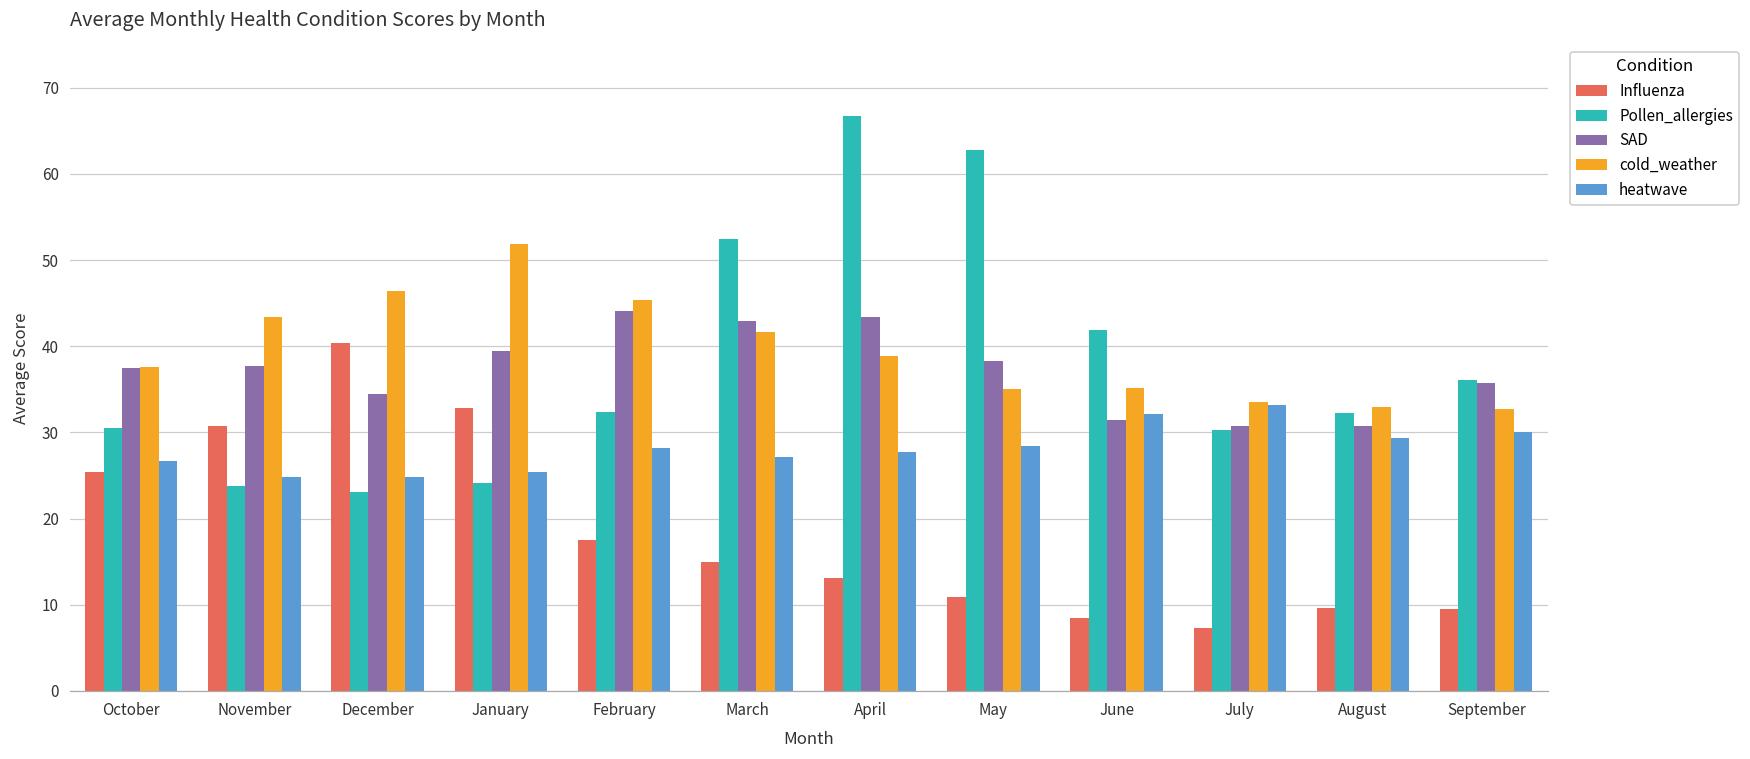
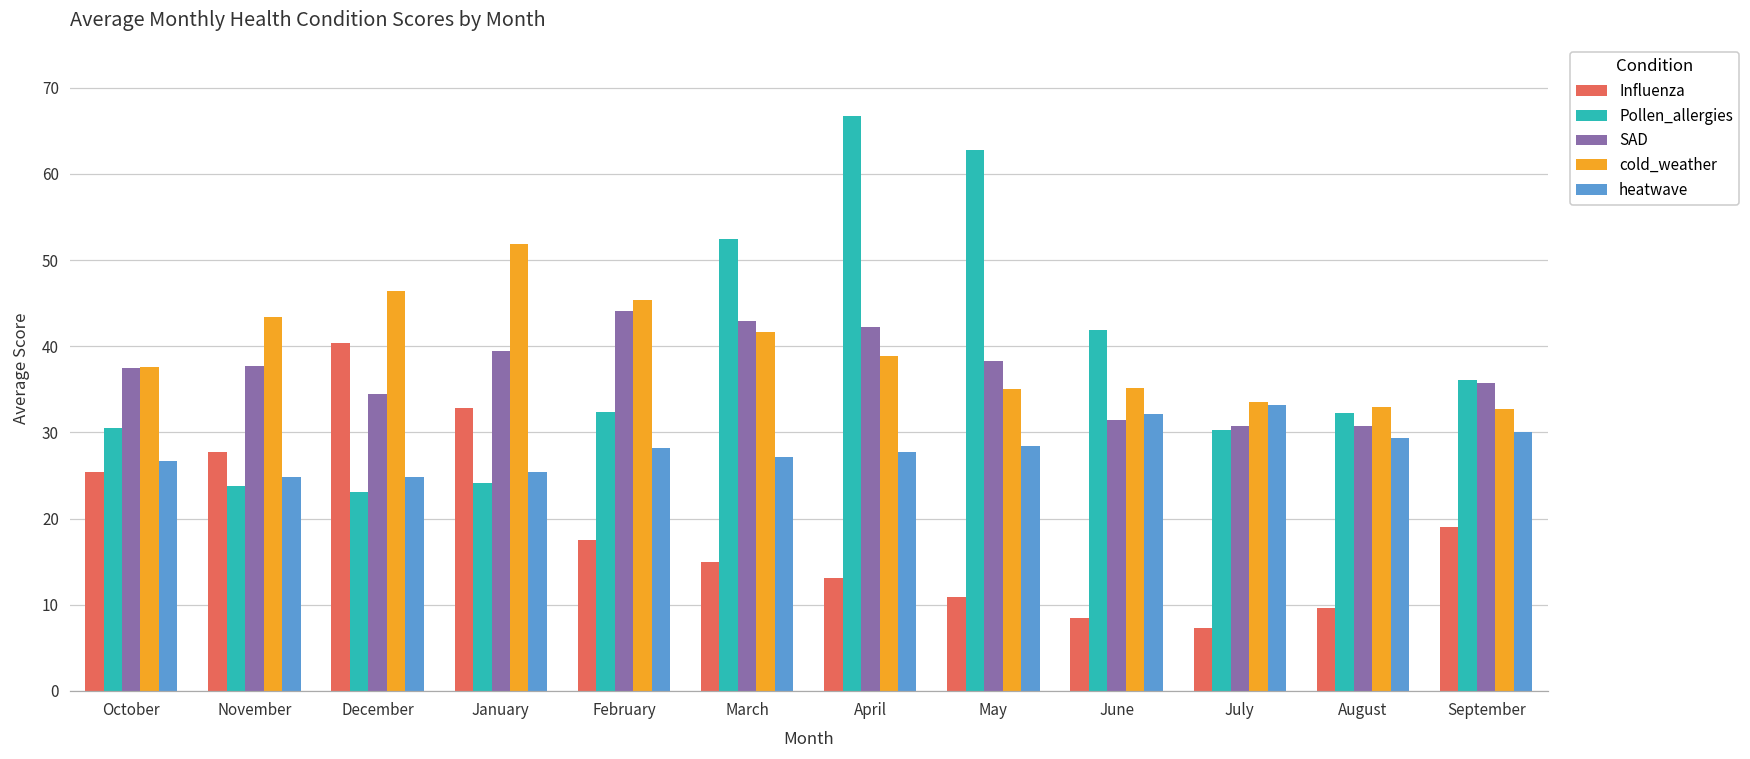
  {
    "Influenza": {
      "October": 25,
-     "November": 31,
+     "November": 28,
      "December": 40,
      "January": 33,
      "February": 18,
      "March": 15,
      "April": 13,
      "May": 11,
      "June": 9,
      "July": 7,
      "August": 10,
-     "September": 9
+     "September": 19
    },
    "Pollen_allergies": {
      "October": 31,
      "November": 24,
      "December": 23,
      "January": 24,
      "February": 32,
      "March": 52,
      "April": 67,
      "May": 63,
      "June": 42,
      "July": 30,
      "August": 32,
      "September": 36
    },
    "SAD": {
      "October": 37,
      "November": 38,
      "December": 34,
      "January": 40,
      "February": 44,
      "March": 43,
-     "April": 43,
+     "April": 42,
      "May": 38,
      "June": 32,
      "July": 31,
      "August": 31,
      "September": 36
    },
    "cold_weather": {
      "October": 38,
      "November": 43,
      "December": 46,
      "January": 52,
      "February": 45,
      "March": 42,
      "April": 39,
      "May": 35,
      "June": 35,
      "July": 34,
      "August": 33,
      "September": 33
    },
    "heatwave": {
      "October": 27,
      "November": 25,
      "December": 25,
      "January": 25,
      "February": 28,
      "March": 27,
      "April": 28,
      "May": 28,
      "June": 32,
      "July": 33,
      "August": 29,
      "September": 30
    }
  }
